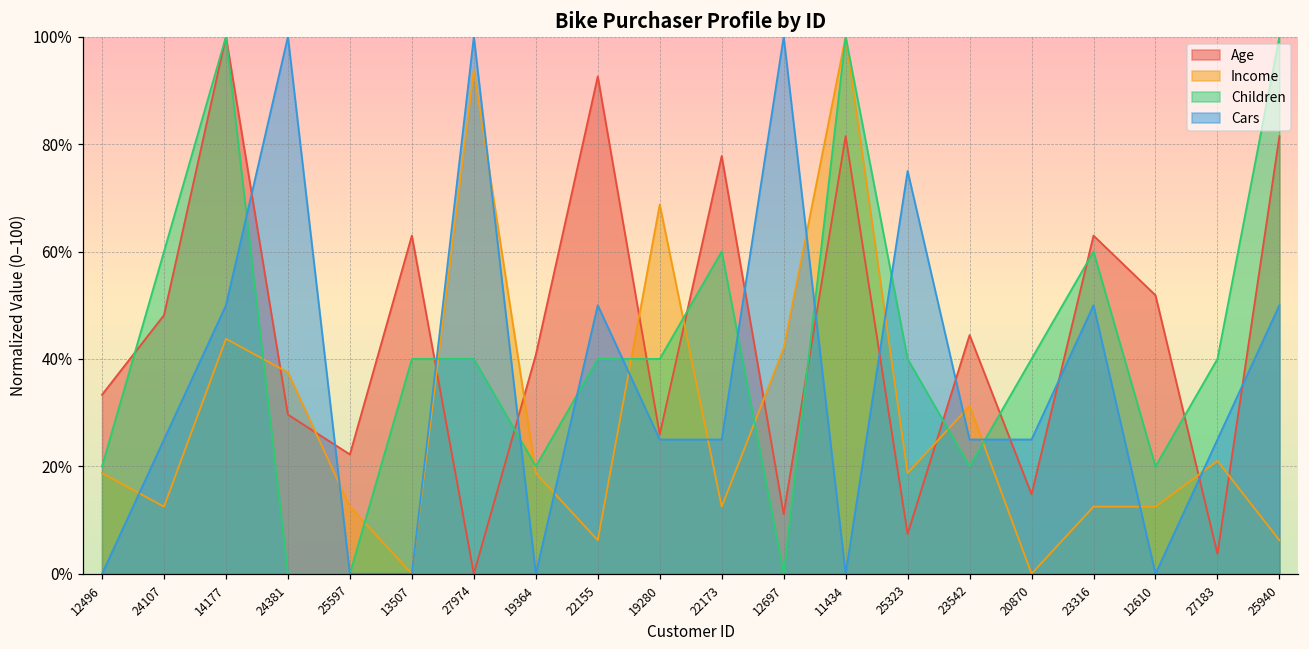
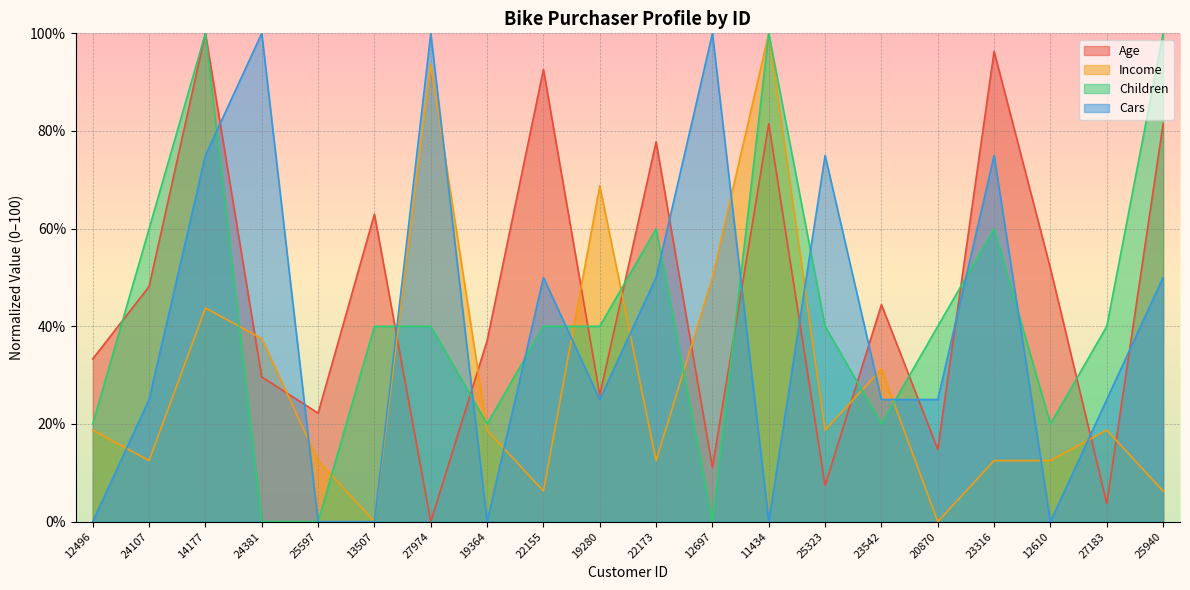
  {
    "Age": {
      "12496": "33%",
      "24107": "48%",
      "24381": "30%",
      "25597": "22%",
      "13507": "63%",
      "27974": "0%",
-     "19364": "41%",
+     "19364": "37%",
      "22155": "93%",
      "19280": "26%",
      "22173": "78%",
      "12697": "11%",
      "11434": "81%",
      "25323": "7%",
      "23542": "44%",
      "20870": "15%",
-     "23316": "63%",
+     "23316": "96%",
      "12610": "52%",
      "27183": "4%",
      "25940": "81%"
    },
    "Income": {
      "12496": "19%",
      "24107": "13%",
      "14177": "44%",
      "24381": "38%",
      "25597": "13%",
      "27974": "94%",
      "19364": "19%",
      "22155": "6%",
      "19280": "69%",
      "22173": "13%",
-     "12697": "42%",
+     "12697": "50%",
      "25323": "19%",
      "23542": "31%",
      "20870": "0%",
      "23316": "13%",
      "12610": "13%",
-     "27183": "21%",
+     "27183": "19%",
      "25940": "6%"
    },
    "Children": {
      "12496": "20%",
      "24107": "60%",
      "24381": "0%",
      "13507": "40%",
      "27974": "40%",
      "19364": "20%",
      "22155": "40%",
      "19280": "40%",
      "22173": "60%",
      "12697": "0%",
      "25323": "40%",
      "23542": "20%",
      "20870": "40%",
      "23316": "60%",
      "12610": "20%",
      "27183": "40%",
      "25940": "100%"
    },
    "Cars": {
      "12496": "0%",
      "24107": "25%",
-     "14177": "50%",
+     "14177": "75%",
      "24381": "100%",
      "27974": "100%",
      "19364": "0%",
      "22155": "50%",
      "19280": "25%",
-     "22173": "25%",
+     "22173": "50%",
      "12697": "100%",
      "11434": "0%",
      "25323": "75%",
      "23542": "25%",
      "20870": "25%",
-     "23316": "50%",
+     "23316": "75%",
      "12610": "0%",
      "27183": "25%",
      "25940": "50%"
    }
  }
